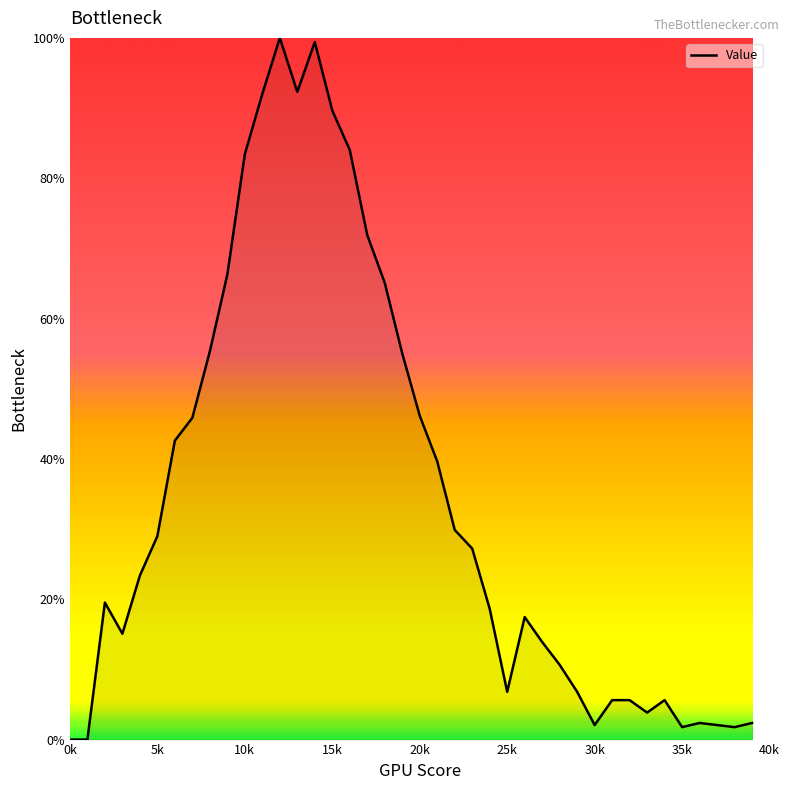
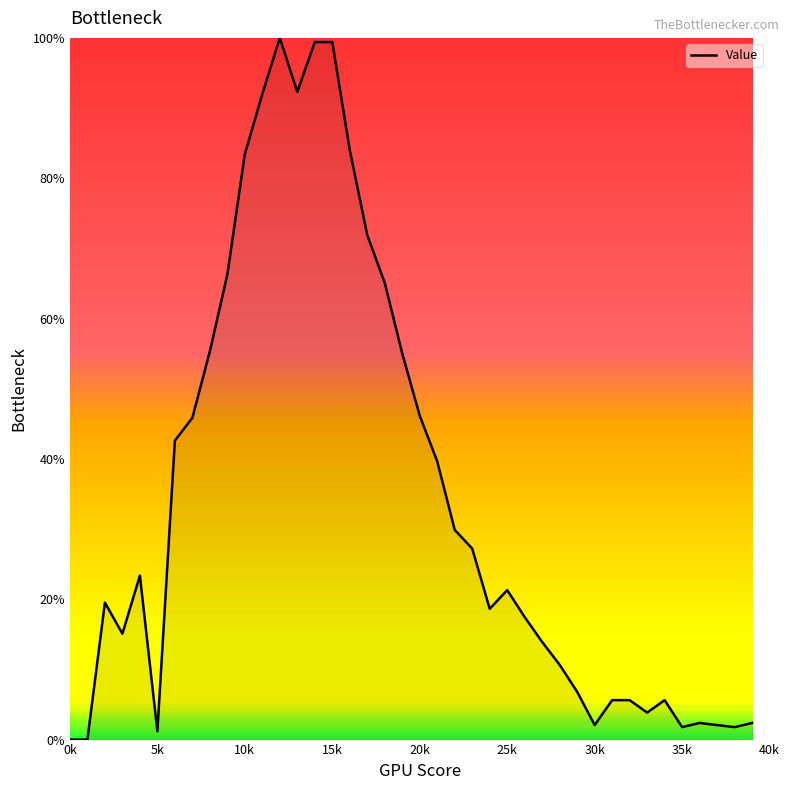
  {
    "0k": "0%",
-   "5k": "29%",
+   "5k": "1%",
    "10k": "83%",
-   "15k": "90%",
+   "15k": "99%",
    "20k": "46%",
-   "25k": "7%",
+   "25k": "21%",
    "30k": "2%",
    "35k": "2%"
  }
